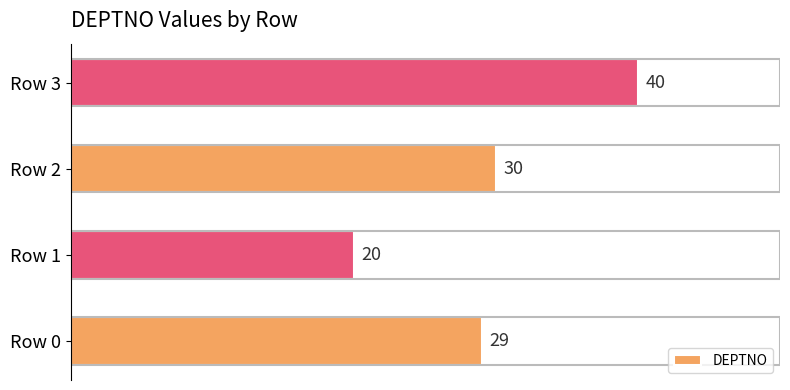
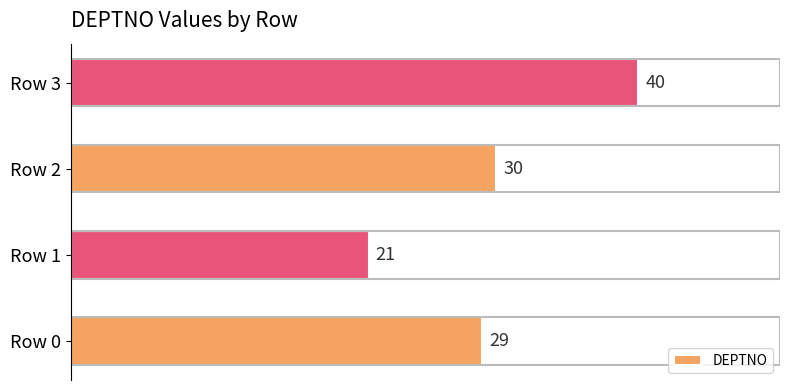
  {
    "Row 3": 40,
    "Row 2": 30,
-   "Row 1": 20,
+   "Row 1": 21,
    "Row 0": 29
  }
